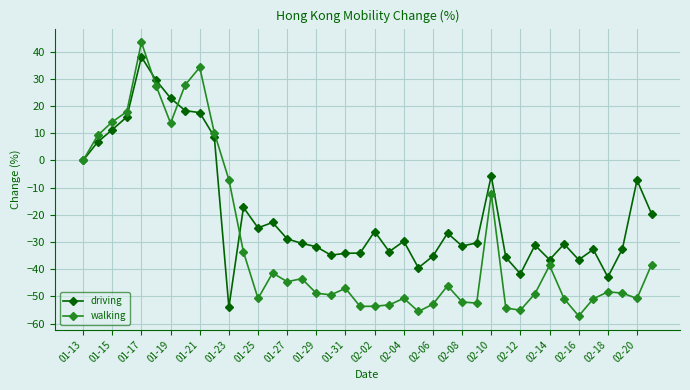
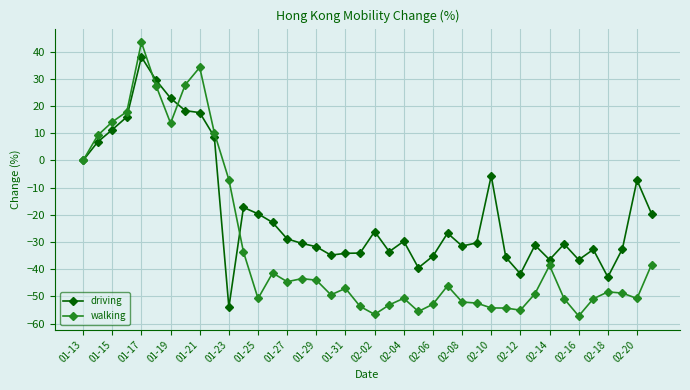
  {
    "driving": {
      "01-15": 11,
      "01-17": 38,
      "01-19": 23,
      "01-21": 18,
      "01-23": -54,
-     "01-25": -25,
+     "01-25": -20,
      "01-27": -29,
      "01-29": -32,
      "01-31": -34,
      "02-02": -26,
      "02-04": -30,
      "02-06": -35,
      "02-08": -31,
      "02-10": -6,
      "02-12": -42,
      "02-14": -37,
      "02-16": -37,
      "02-18": -43,
      "02-20": -7
    },
    "walking": {
      "01-15": 14,
      "01-17": 43,
      "01-19": 14,
      "01-21": 34,
      "01-23": -7,
      "01-25": -51,
      "01-27": -45,
-     "01-29": -49,
+     "01-29": -44,
      "01-31": -47,
-     "02-02": -54,
+     "02-02": -57,
      "02-04": -51,
      "02-06": -53,
      "02-08": -52,
-     "02-10": -12,
+     "02-10": -54,
      "02-12": -55,
      "02-14": -39,
      "02-16": -57,
      "02-18": -48,
      "02-20": -51
    }
  }
